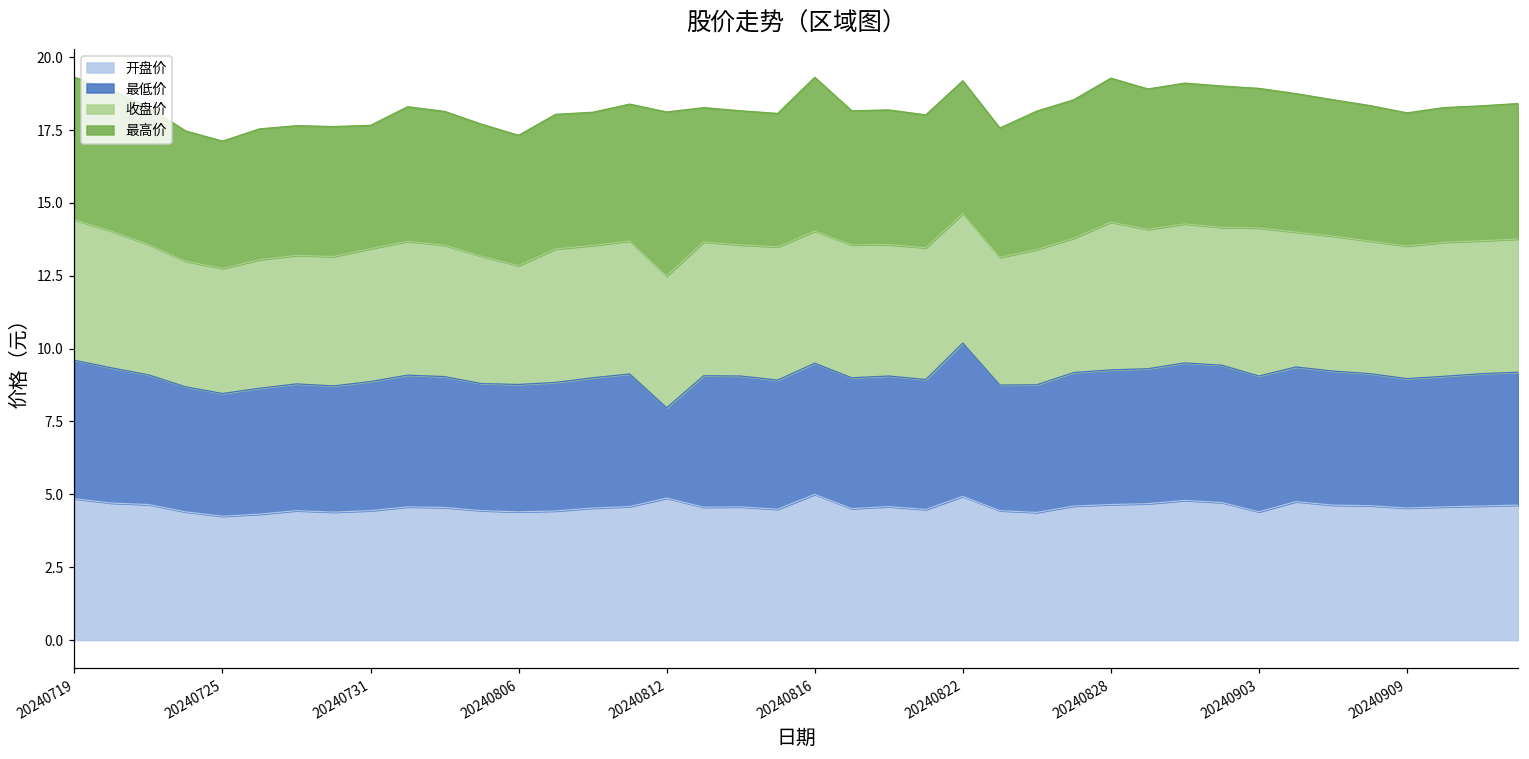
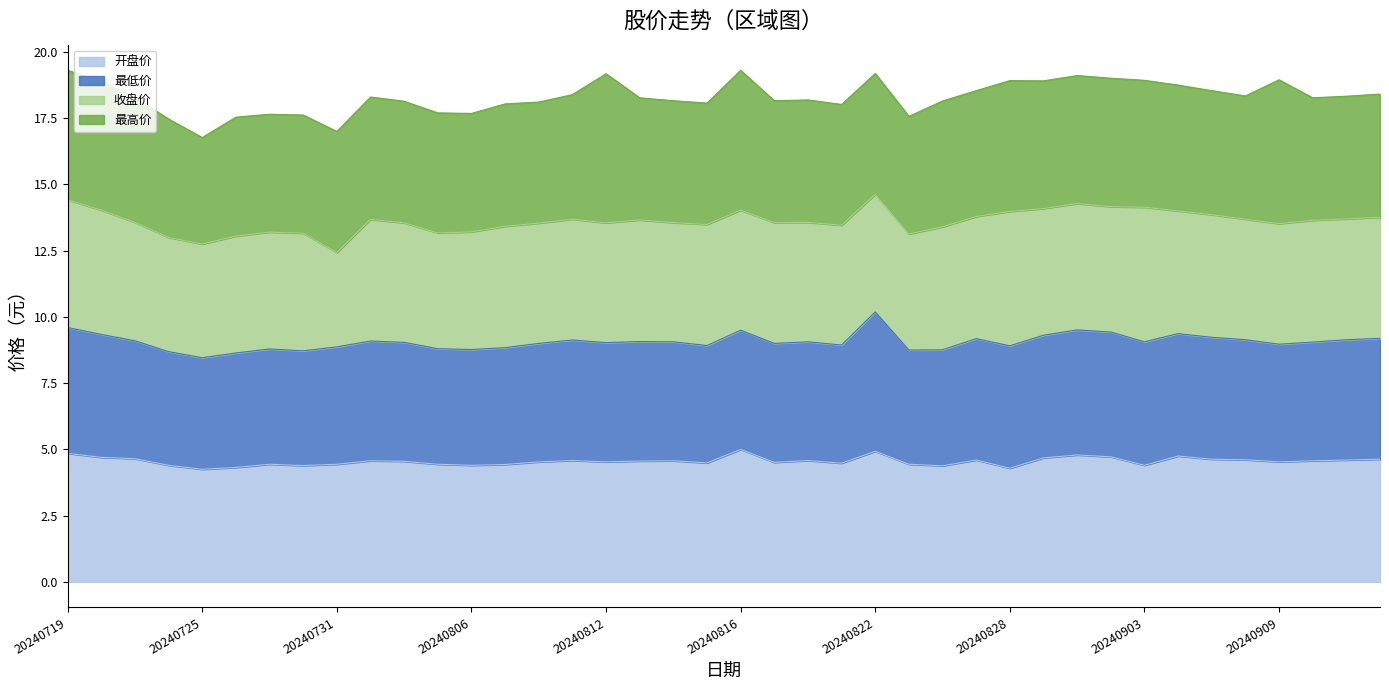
  {
    "开盘价": {
      "20240719": 4.9,
      "20240725": 4.3,
      "20240731": 4.4,
      "20240806": 4.4,
-     "20240812": 4.9,
+     "20240812": 4.5,
      "20240816": 5.0,
      "20240822": 4.9,
-     "20240828": 4.7,
+     "20240828": 4.3,
      "20240903": 4.4,
      "20240909": 4.5
    },
    "最低价": {
      "20240719": 4.8,
      "20240725": 4.2,
      "20240731": 4.4,
      "20240806": 4.4,
-     "20240812": 3.1,
+     "20240812": 4.5,
      "20240816": 4.5,
      "20240822": 5.3,
      "20240828": 4.6,
      "20240903": 4.7,
      "20240909": 4.4
    },
    "收盘价": {
      "20240719": 4.8,
      "20240725": 4.3,
-     "20240731": 4.6,
-     "20240806": 4.1,
+     "20240731": 3.6,
+     "20240806": 4.4,
      "20240812": 4.5,
      "20240816": 4.5,
      "20240822": 4.4,
      "20240828": 5.1,
      "20240903": 5.1,
      "20240909": 4.5
    },
    "最高价": {
      "20240719": 4.9,
-     "20240725": 4.4,
-     "20240731": 4.2,
+     "20240725": 4.0,
+     "20240731": 4.6,
      "20240806": 4.5,
      "20240812": 5.6,
      "20240816": 5.3,
      "20240822": 4.6,
      "20240828": 4.9,
      "20240903": 4.8,
-     "20240909": 4.6
+     "20240909": 5.4
    }
  }
